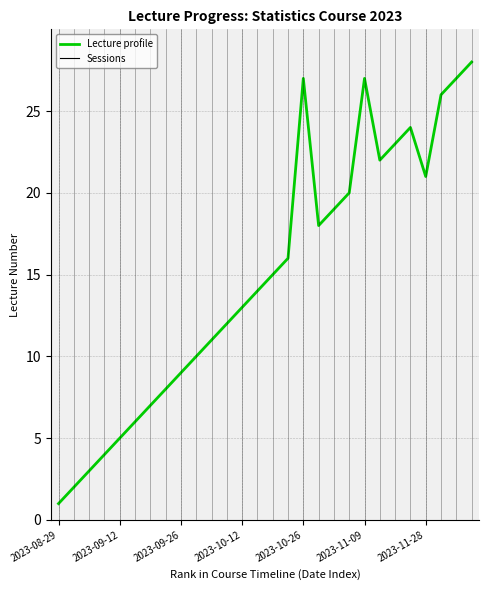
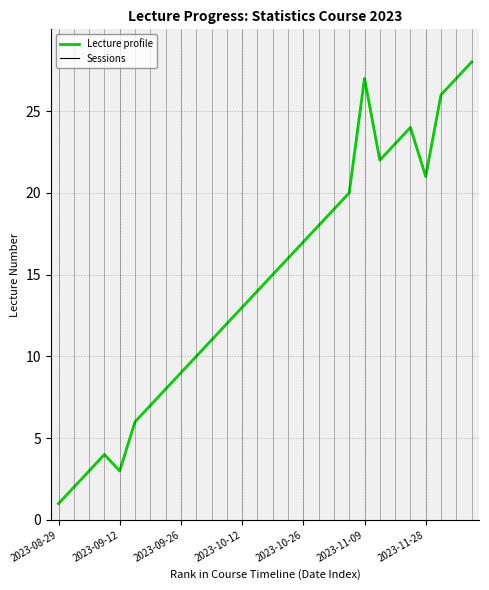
  {
    "2023-08-29": 1,
-   "2023-09-12": 5,
+   "2023-09-12": 3,
    "2023-09-26": 9,
    "2023-10-12": 13,
-   "2023-10-26": 27,
+   "2023-10-26": 17,
    "2023-11-09": 27,
    "2023-11-28": 21
  }
